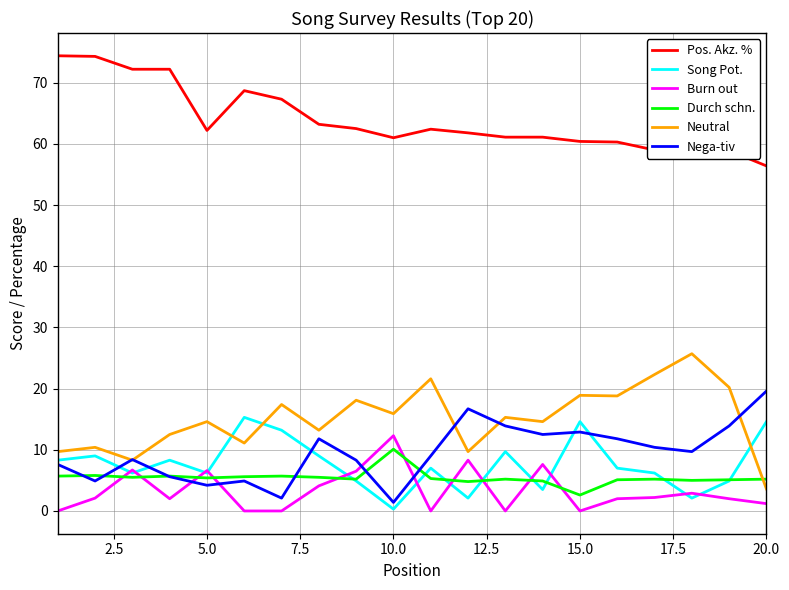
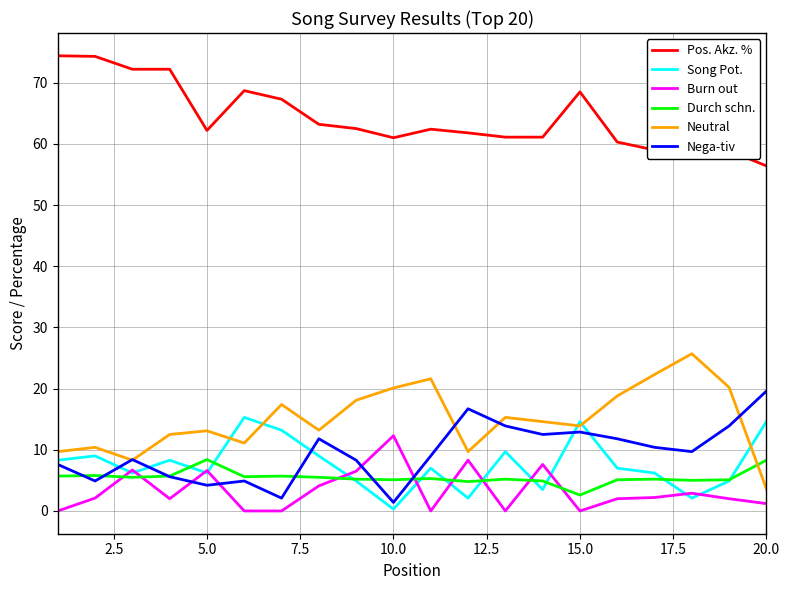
  {
    "Pos. Akz. %": {
      "5.0": 62,
      "10.0": 61,
-     "15.0": 60,
+     "15.0": 69,
      "20.0": 56
    },
    "Song Pot.": {
      "10.0": 0,
      "15.0": 15,
      "20.0": 15
    },
    "Burn out": {
      "10.0": 12,
      "15.0": 0,
      "20.0": 1
    },
    "Durch schn.": {
-     "5.0": 5,
-     "10.0": 10,
+     "5.0": 8,
+     "10.0": 5,
      "15.0": 3,
-     "20.0": 5
+     "20.0": 8
    },
    "Neutral": {
-     "5.0": 15,
-     "10.0": 16,
-     "15.0": 19,
+     "5.0": 13,
+     "10.0": 20,
+     "15.0": 14,
      "20.0": 4
    },
    "Nega-tiv": {
      "5.0": 4,
      "10.0": 1,
      "15.0": 13,
      "20.0": 20
    }
  }
